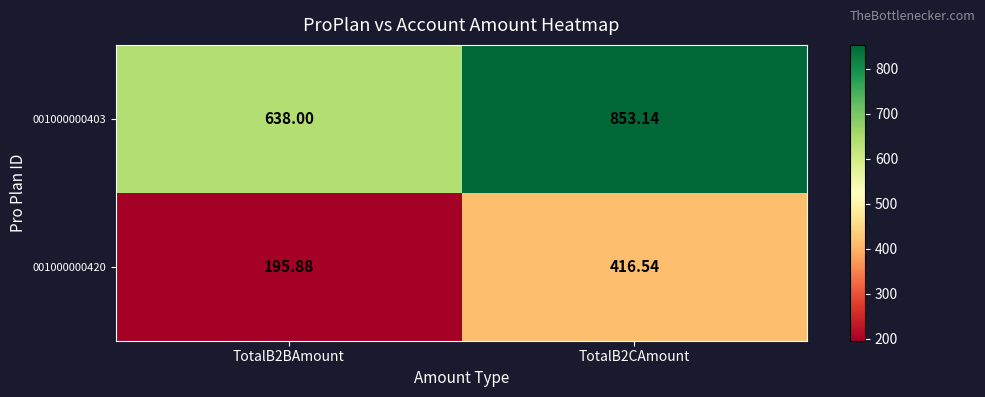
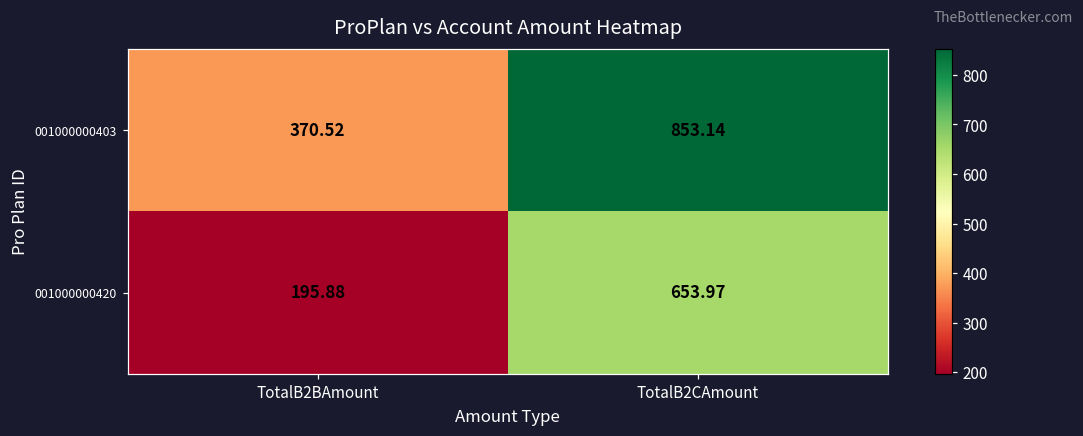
  {
    "001000000403": {
-     "TotalB2BAmount": 638.00,
+     "TotalB2BAmount": 370.52,
      "TotalB2CAmount": 853.14
    },
    "001000000420": {
      "TotalB2BAmount": 195.88,
-     "TotalB2CAmount": 416.54
+     "TotalB2CAmount": 653.97
    }
  }
